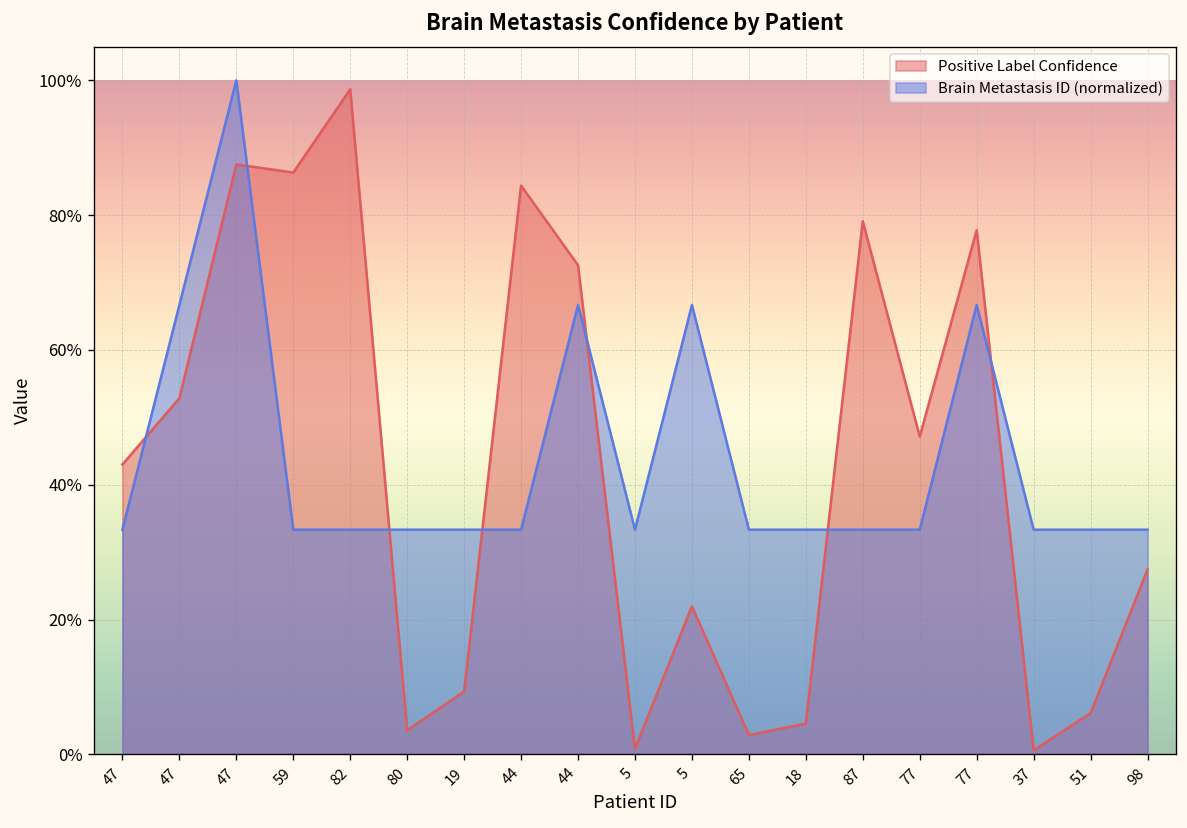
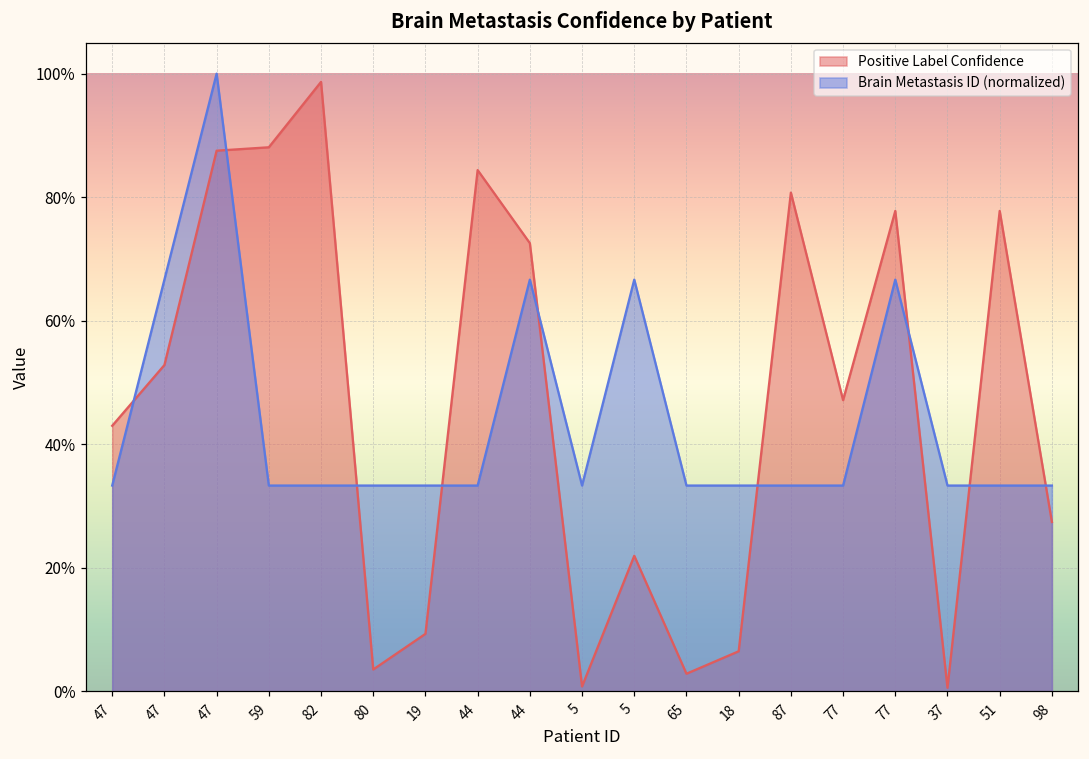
  {
    "Positive Label Confidence": {
-     "59": "86%",
+     "59": "88%",
      "82": "99%",
      "80": "4%",
      "19": "9%",
      "65": "3%",
-     "18": "5%",
-     "87": "79%",
+     "18": "7%",
+     "87": "81%",
      "37": "1%",
-     "51": "6%",
+     "51": "78%",
      "98": "27%"
    },
    "Brain Metastasis ID (normalized)": {
      "59": "33%",
      "82": "33%",
      "80": "33%",
      "19": "33%",
      "65": "33%",
      "18": "33%",
      "87": "33%",
      "37": "33%",
      "51": "33%",
      "98": "33%"
    }
  }
